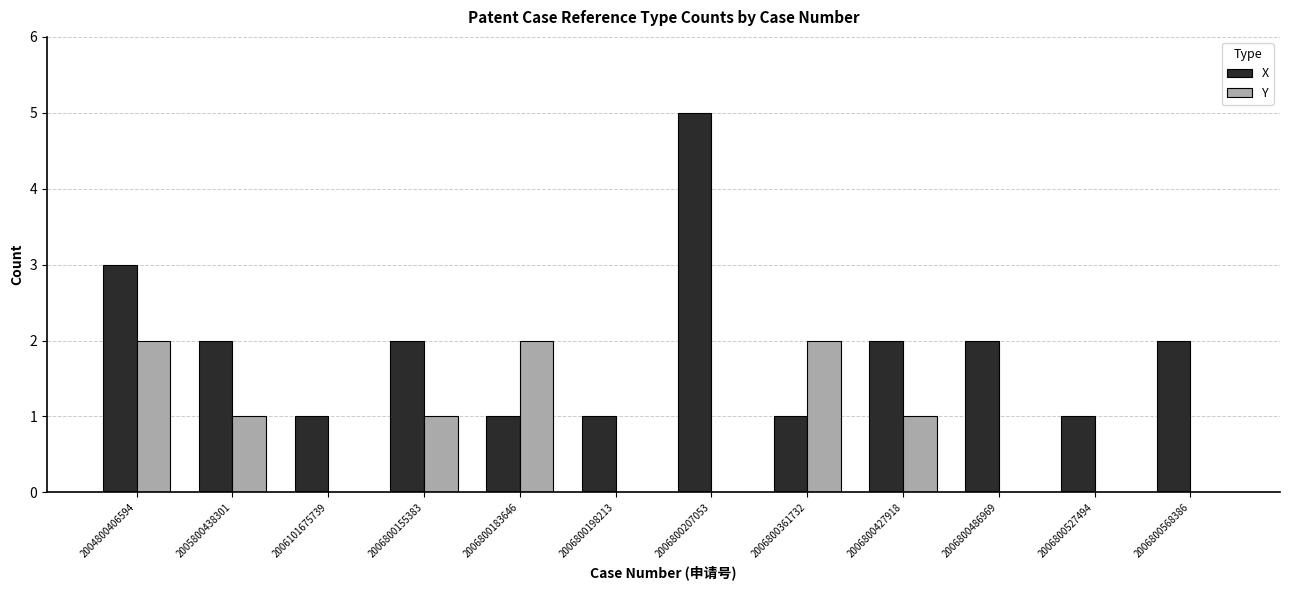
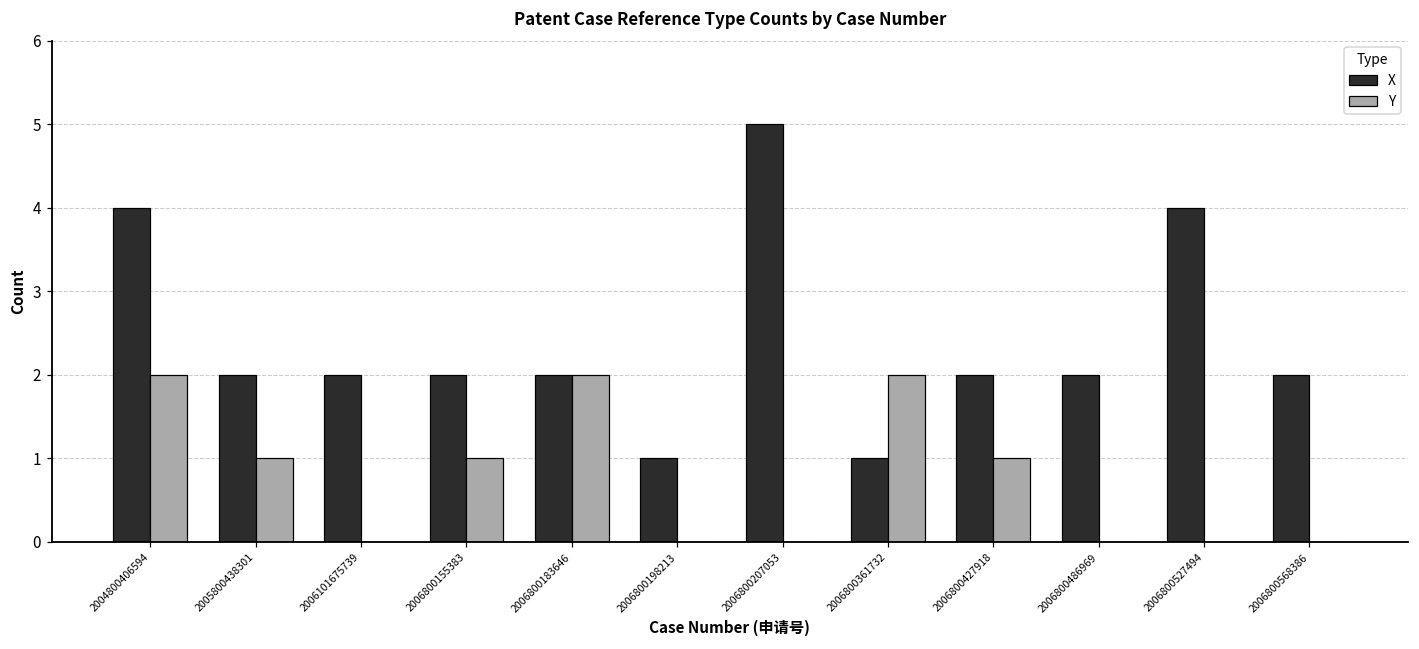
  {
    "X": {
-     "2004800406594": 3,
+     "2004800406594": 4,
      "2005800438301": 2,
-     "2006101675739": 1,
+     "2006101675739": 2,
      "2006800155383": 2,
-     "2006800183646": 1,
+     "2006800183646": 2,
      "2006800198213": 1,
      "2006800207053": 5,
      "2006800361732": 1,
      "2006800427918": 2,
      "2006800486969": 2,
-     "2006800527494": 1,
+     "2006800527494": 4,
      "2006800568386": 2
    },
    "Y": {
      "2004800406594": 2,
      "2005800438301": 1,
      "2006101675739": 0,
      "2006800155383": 1,
      "2006800183646": 2,
      "2006800198213": 0,
      "2006800207053": 0,
      "2006800361732": 2,
      "2006800427918": 1,
      "2006800486969": 0,
      "2006800527494": 0,
      "2006800568386": 0
    }
  }
